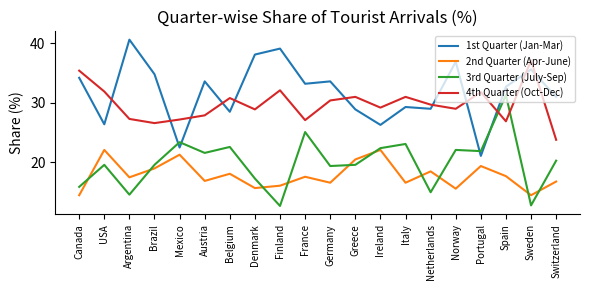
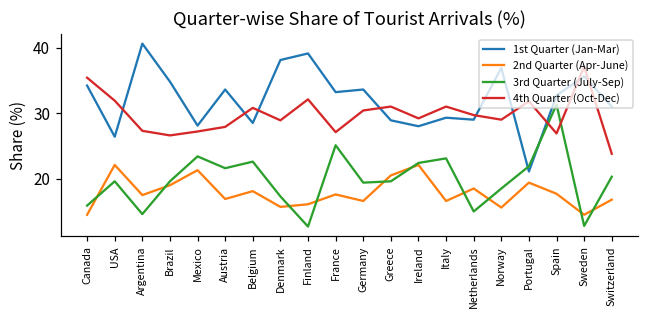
  {
    "1st Quarter (Jan-Mar)": {
      "Canada": 34,
      "USA": 26,
      "Argentina": 41,
      "Brazil": 35,
-     "Mexico": 23,
+     "Mexico": 28,
      "Austria": 34,
      "Belgium": 29,
      "Denmark": 38,
      "Finland": 39,
      "France": 33,
      "Germany": 34,
      "Greece": 29,
-     "Ireland": 26,
+     "Ireland": 28,
      "Italy": 29,
      "Netherlands": 29,
      "Portugal": 21
    },
    "2nd Quarter (Apr-June)": {
      "Canada": 15,
      "USA": 22,
      "Argentina": 18,
      "Brazil": 19,
      "Mexico": 21,
      "Austria": 17,
      "Belgium": 18,
      "Denmark": 16,
      "Finland": 16,
      "France": 18,
      "Germany": 17,
      "Greece": 21,
      "Italy": 17,
      "Netherlands": 19,
      "Norway": 16,
      "Portugal": 19,
      "Spain": 18,
      "Sweden": 15,
      "Switzerland": 17
    },
    "3rd Quarter (July-Sep)": {
      "Canada": 16,
      "USA": 20,
      "Argentina": 15,
      "Brazil": 20,
      "Mexico": 23,
      "Austria": 22,
      "Belgium": 23,
      "Denmark": 17,
      "Finland": 13,
      "France": 25,
      "Germany": 19,
      "Greece": 20,
      "Italy": 23,
      "Netherlands": 15,
-     "Norway": 22,
+     "Norway": 19,
      "Portugal": 22,
      "Sweden": 13,
      "Switzerland": 20
    },
    "4th Quarter (Oct-Dec)": {
      "Canada": 35,
      "USA": 32,
      "Argentina": 27,
      "Brazil": 27,
      "Mexico": 27,
      "Austria": 28,
      "Belgium": 31,
      "Denmark": 29,
      "Finland": 32,
      "France": 27,
      "Germany": 30,
      "Greece": 31,
      "Ireland": 29,
      "Italy": 31,
      "Netherlands": 30,
      "Norway": 29,
      "Spain": 27,
      "Switzerland": 24
    }
  }
